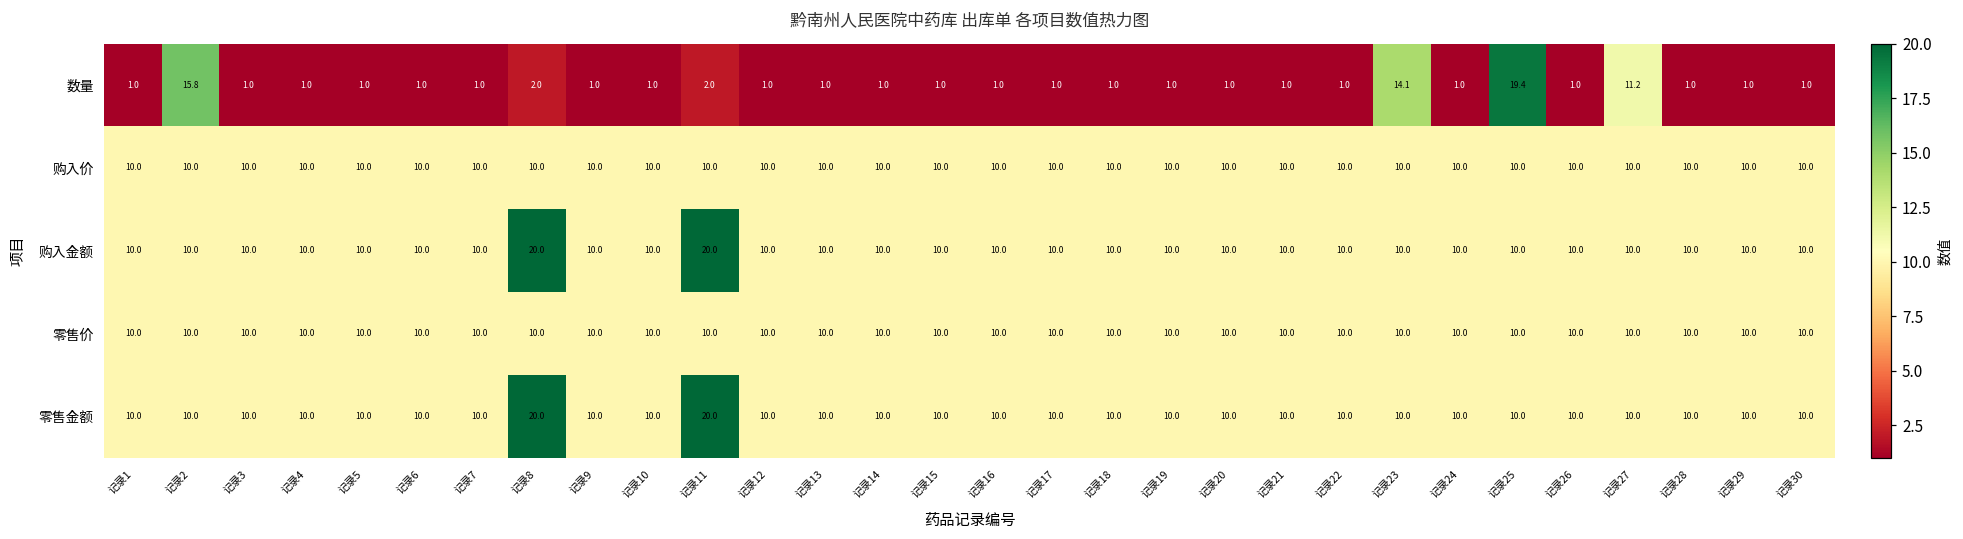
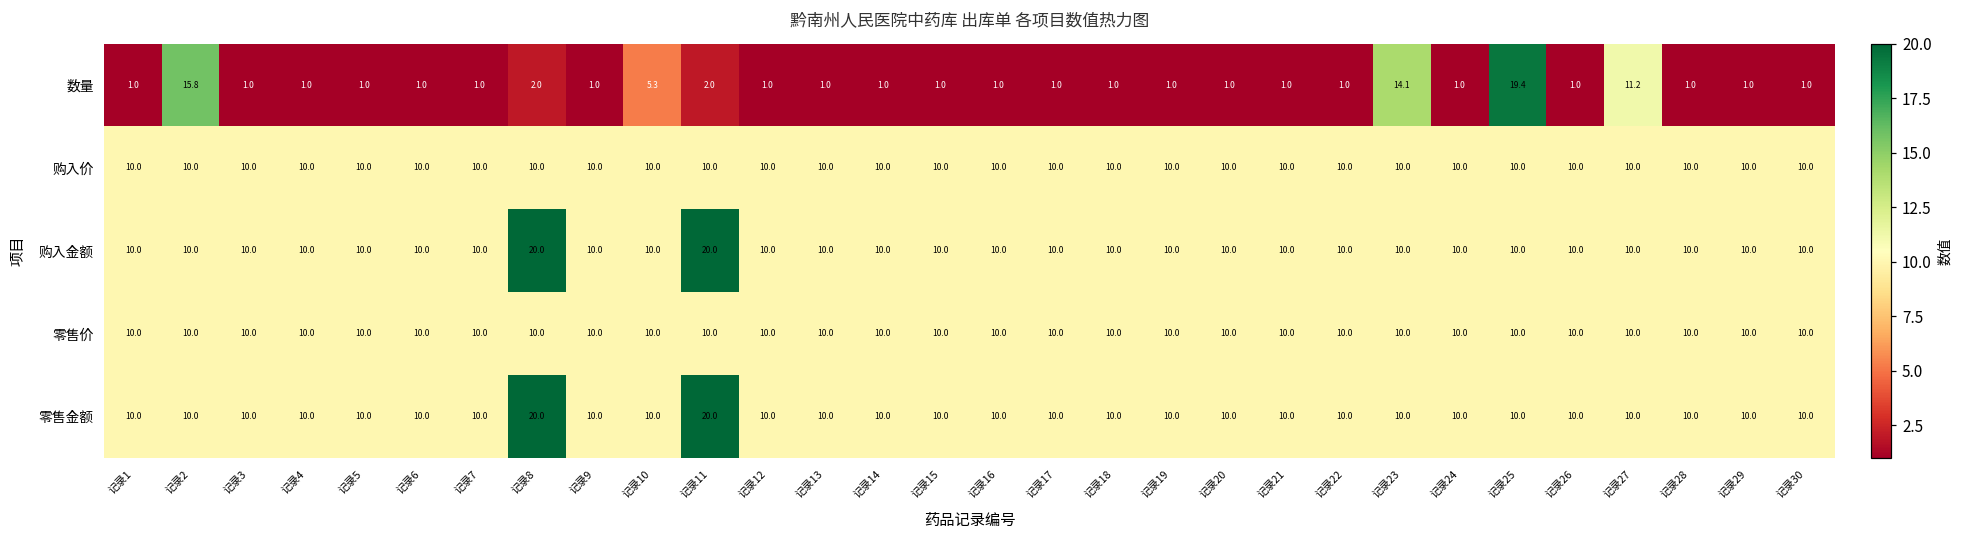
  {
    "数量": {
      "记录1": 1.0,
      "记录2": 15.8,
      "记录3": 1.0,
      "记录4": 1.0,
      "记录5": 1.0,
      "记录6": 1.0,
      "记录7": 1.0,
      "记录8": 2.0,
      "记录9": 1.0,
-     "记录10": 1.0,
+     "记录10": 5.3,
      "记录11": 2.0,
      "记录12": 1.0,
      "记录13": 1.0,
      "记录14": 1.0,
      "记录15": 1.0,
      "记录16": 1.0,
      "记录17": 1.0,
      "记录18": 1.0,
      "记录19": 1.0,
      "记录20": 1.0,
      "记录21": 1.0,
      "记录22": 1.0,
      "记录23": 14.1,
      "记录24": 1.0,
      "记录25": 19.4,
      "记录26": 1.0,
      "记录27": 11.2,
      "记录28": 1.0,
      "记录29": 1.0,
      "记录30": 1.0
    },
    "购入价": {
      "记录1": 10.0,
      "记录2": 10.0,
      "记录3": 10.0,
      "记录4": 10.0,
      "记录5": 10.0,
      "记录6": 10.0,
      "记录7": 10.0,
      "记录8": 10.0,
      "记录9": 10.0,
      "记录10": 10.0,
      "记录11": 10.0,
      "记录12": 10.0,
      "记录13": 10.0,
      "记录14": 10.0,
      "记录15": 10.0,
      "记录16": 10.0,
      "记录17": 10.0,
      "记录18": 10.0,
      "记录19": 10.0,
      "记录20": 10.0,
      "记录21": 10.0,
      "记录22": 10.0,
      "记录23": 10.0,
      "记录24": 10.0,
      "记录25": 10.0,
      "记录26": 10.0,
      "记录27": 10.0,
      "记录28": 10.0,
      "记录29": 10.0,
      "记录30": 10.0
    },
    "购入金额": {
      "记录1": 10.0,
      "记录2": 10.0,
      "记录3": 10.0,
      "记录4": 10.0,
      "记录5": 10.0,
      "记录6": 10.0,
      "记录7": 10.0,
      "记录8": 20.0,
      "记录9": 10.0,
      "记录10": 10.0,
      "记录11": 20.0,
      "记录12": 10.0,
      "记录13": 10.0,
      "记录14": 10.0,
      "记录15": 10.0,
      "记录16": 10.0,
      "记录17": 10.0,
      "记录18": 10.0,
      "记录19": 10.0,
      "记录20": 10.0,
      "记录21": 10.0,
      "记录22": 10.0,
      "记录23": 10.0,
      "记录24": 10.0,
      "记录25": 10.0,
      "记录26": 10.0,
      "记录27": 10.0,
      "记录28": 10.0,
      "记录29": 10.0,
      "记录30": 10.0
    },
    "零售价": {
      "记录1": 10.0,
      "记录2": 10.0,
      "记录3": 10.0,
      "记录4": 10.0,
      "记录5": 10.0,
      "记录6": 10.0,
      "记录7": 10.0,
      "记录8": 10.0,
      "记录9": 10.0,
      "记录10": 10.0,
      "记录11": 10.0,
      "记录12": 10.0,
      "记录13": 10.0,
      "记录14": 10.0,
      "记录15": 10.0,
      "记录16": 10.0,
      "记录17": 10.0,
      "记录18": 10.0,
      "记录19": 10.0,
      "记录20": 10.0,
      "记录21": 10.0,
      "记录22": 10.0,
      "记录23": 10.0,
      "记录24": 10.0,
      "记录25": 10.0,
      "记录26": 10.0,
      "记录27": 10.0,
      "记录28": 10.0,
      "记录29": 10.0,
      "记录30": 10.0
    },
    "零售金额": {
      "记录1": 10.0,
      "记录2": 10.0,
      "记录3": 10.0,
      "记录4": 10.0,
      "记录5": 10.0,
      "记录6": 10.0,
      "记录7": 10.0,
      "记录8": 20.0,
      "记录9": 10.0,
      "记录10": 10.0,
      "记录11": 20.0,
      "记录12": 10.0,
      "记录13": 10.0,
      "记录14": 10.0,
      "记录15": 10.0,
      "记录16": 10.0,
      "记录17": 10.0,
      "记录18": 10.0,
      "记录19": 10.0,
      "记录20": 10.0,
      "记录21": 10.0,
      "记录22": 10.0,
      "记录23": 10.0,
      "记录24": 10.0,
      "记录25": 10.0,
      "记录26": 10.0,
      "记录27": 10.0,
      "记录28": 10.0,
      "记录29": 10.0,
      "记录30": 10.0
    }
  }
